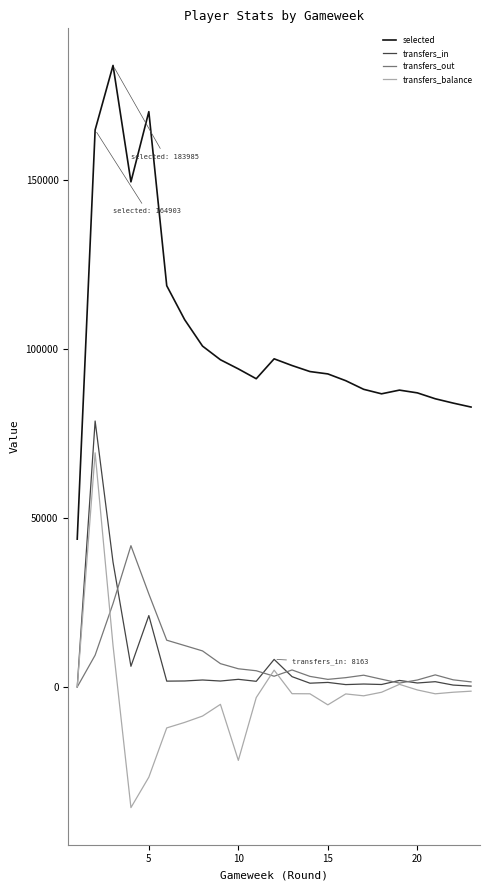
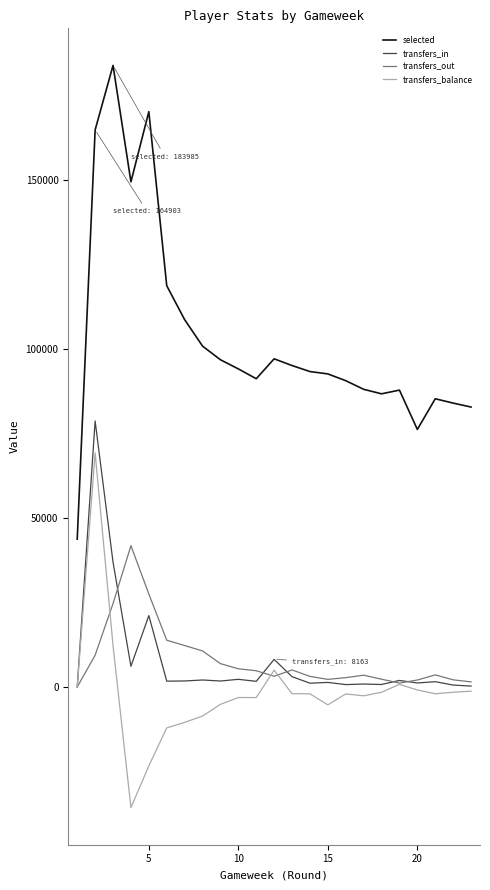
  {
    "selected": {
      "10": 94000,
      "15": 93000,
-     "20": 87000
+     "20": 76000
    },
    "transfers_in": {
      "5": 21000,
      "10": 2000,
      "15": 1000,
      "20": 1000
    },
    "transfers_out": {
      "5": 28000,
      "10": 5000,
      "15": 2000,
      "20": 2000
    },
    "transfers_balance": {
-     "5": -27000,
-     "10": -22000,
+     "5": -23000,
+     "10": -3000,
      "15": -5000,
      "20": -1000
    }
  }
